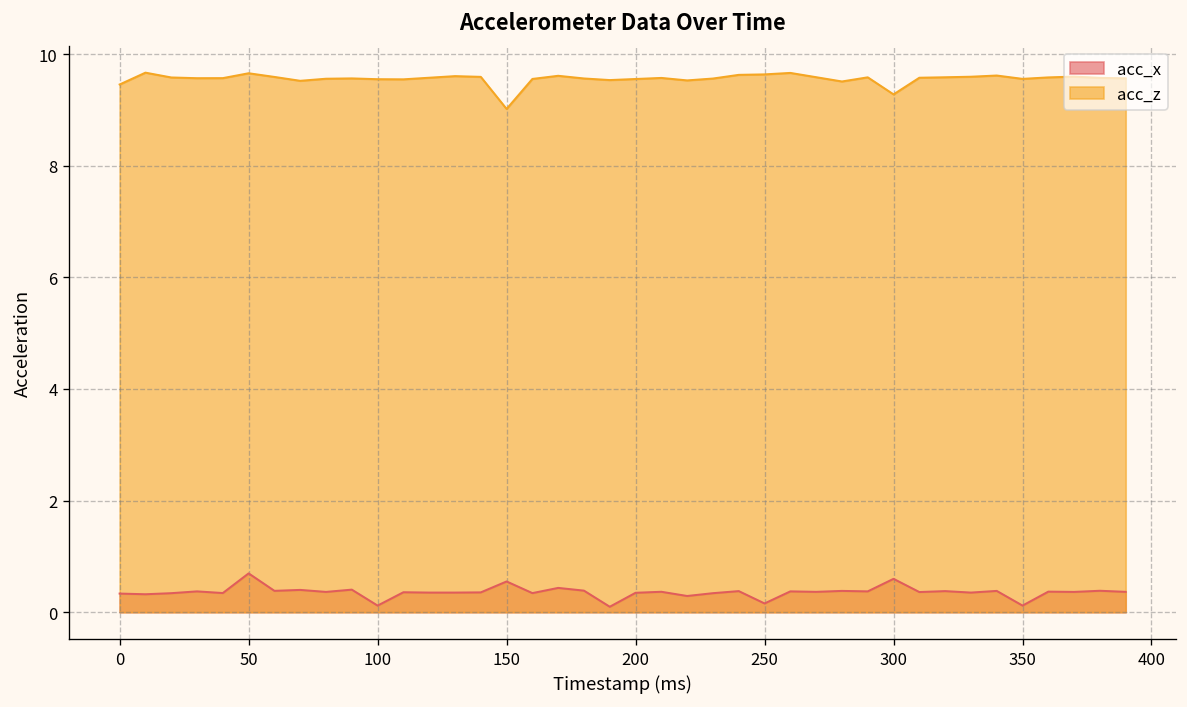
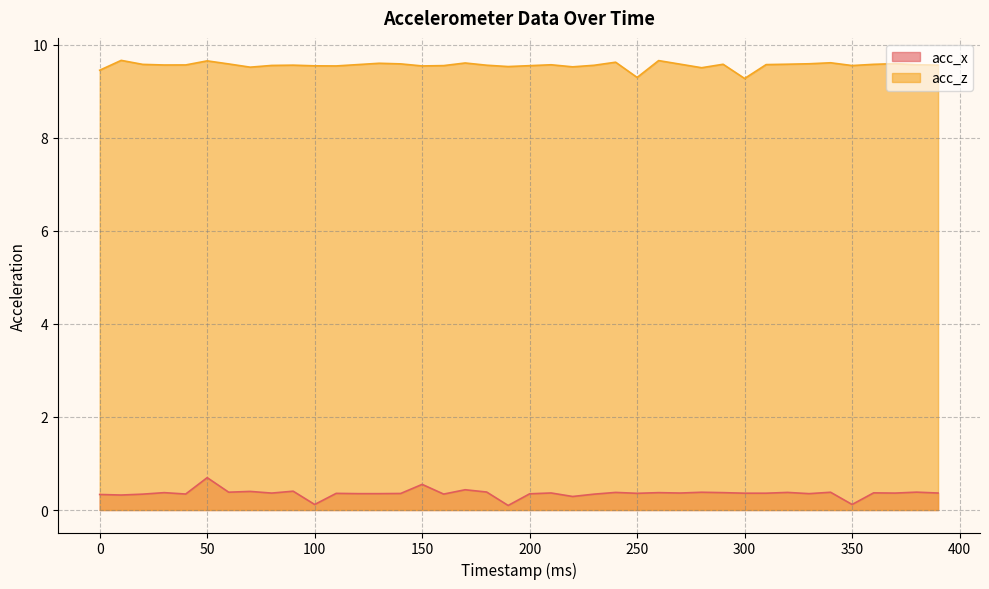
  {
    "acc_x": {
      "0": 0.3,
      "50": 0.7,
      "100": 0.1,
      "150": 0.6,
      "200": 0.3,
-     "250": 0.2,
-     "300": 0.6,
+     "250": 0.4,
+     "300": 0.4,
      "350": 0.1
    },
    "acc_z": {
      "0": 9.5,
      "50": 9.7,
      "100": 9.6,
-     "150": 9.0,
+     "150": 9.5,
      "200": 9.6,
-     "250": 9.6,
+     "250": 9.3,
      "300": 9.3,
      "350": 9.6
    }
  }
